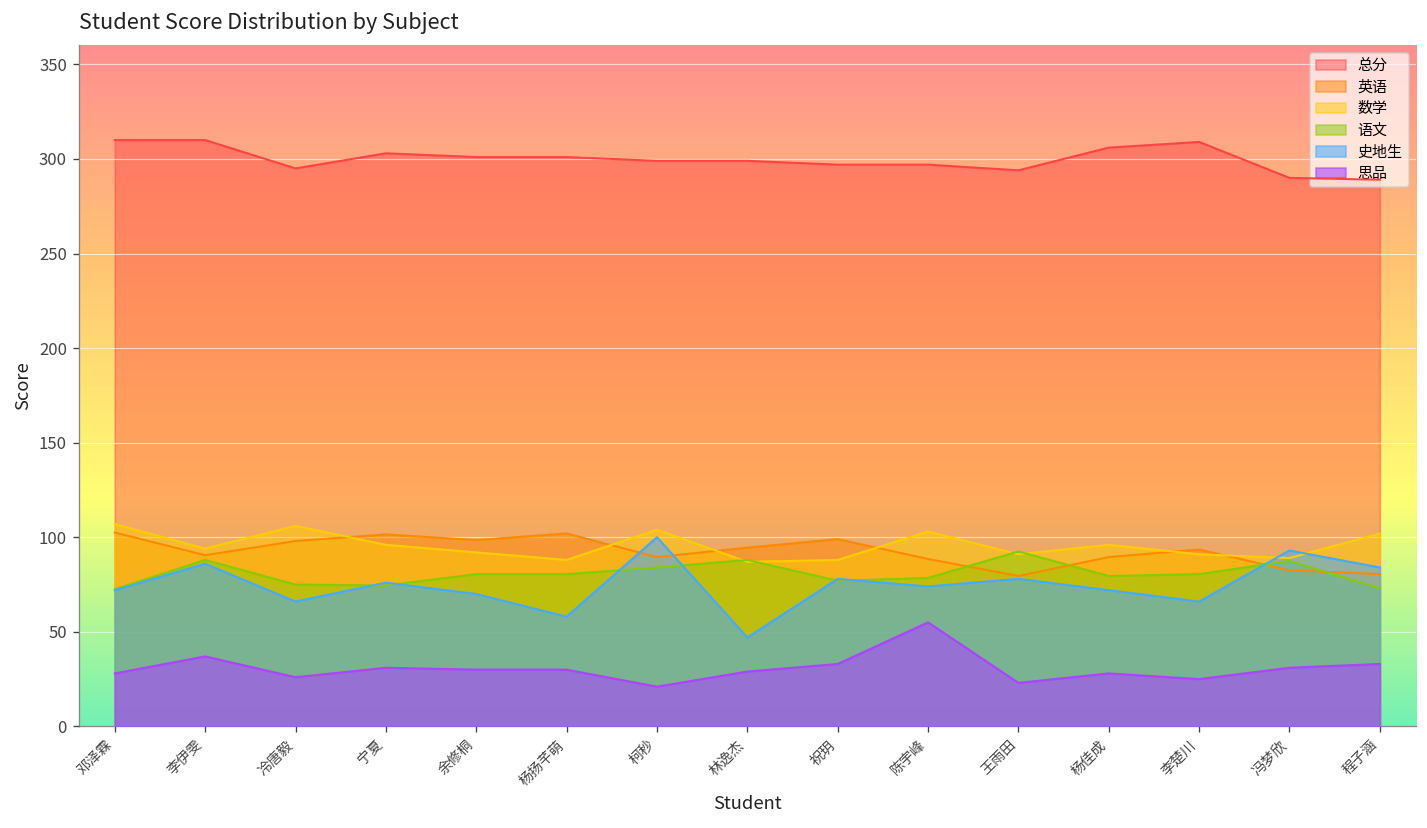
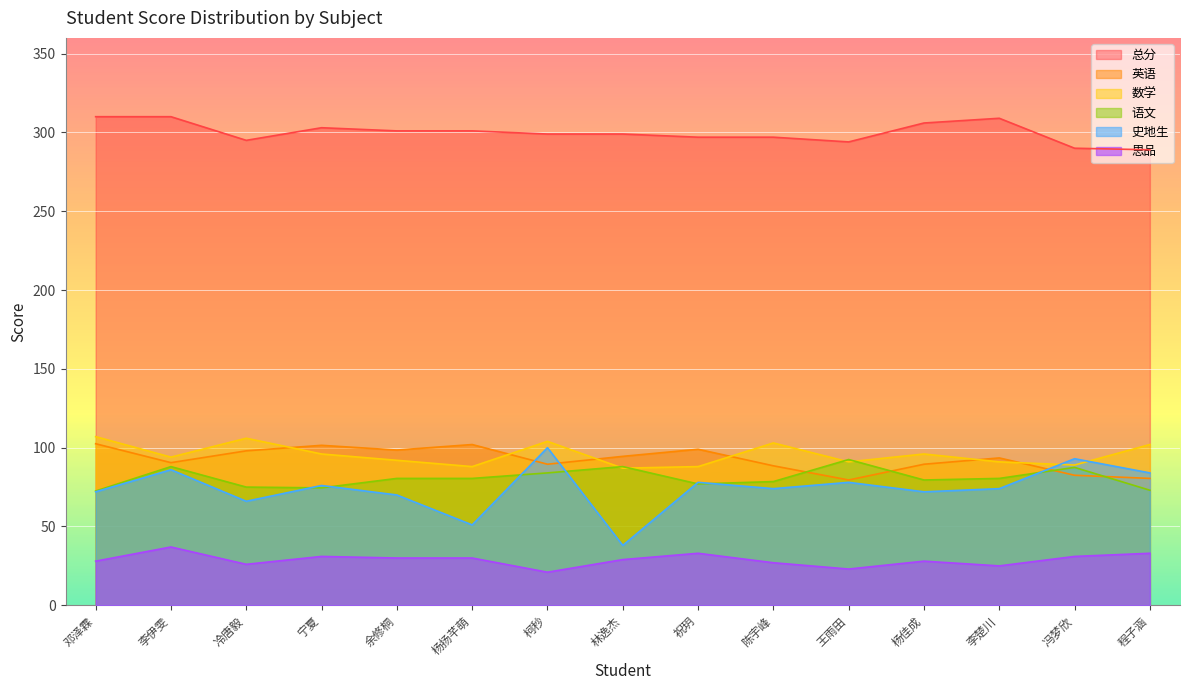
  {
    "总分": {
      "邓泽霖": 310,
      "李伊雯": 310,
      "冷唐毅": 295,
      "宁夏": 303,
      "余修桐": 301,
      "杨扬芊萌": 301,
      "柯秒": 299,
      "林逸杰": 299,
      "祝玥": 297,
      "陈宇峰": 297,
      "王雨田": 294,
      "杨佳成": 306,
      "李楚川": 309,
      "冯梦欣": 290
    },
    "语文": {
      "李伊雯": 88,
      "冷唐毅": 75,
      "余修桐": 81,
      "杨扬芊萌": 81,
      "柯秒": 84,
      "陈宇峰": 79,
      "杨佳成": 80,
      "李楚川": 81,
      "程子涵": 73
    },
    "史地生": {
      "李伊雯": 86,
      "冷唐毅": 66,
      "余修桐": 70,
-     "杨扬芊萌": 58,
+     "杨扬芊萌": 51,
      "柯秒": 100,
-     "林逸杰": 47,
+     "林逸杰": 38,
      "陈宇峰": 74,
      "杨佳成": 72,
-     "李楚川": 66,
+     "李楚川": 74,
      "冯梦欣": 93,
      "程子涵": 84
    },
    "思品": {
      "邓泽霖": 28,
      "李伊雯": 37,
      "冷唐毅": 26,
      "宁夏": 31,
      "余修桐": 30,
      "杨扬芊萌": 30,
      "柯秒": 21,
      "林逸杰": 29,
      "祝玥": 33,
-     "陈宇峰": 55,
+     "陈宇峰": 27,
      "王雨田": 23,
      "杨佳成": 28,
      "李楚川": 25,
      "冯梦欣": 31,
      "程子涵": 33
    }
  }
